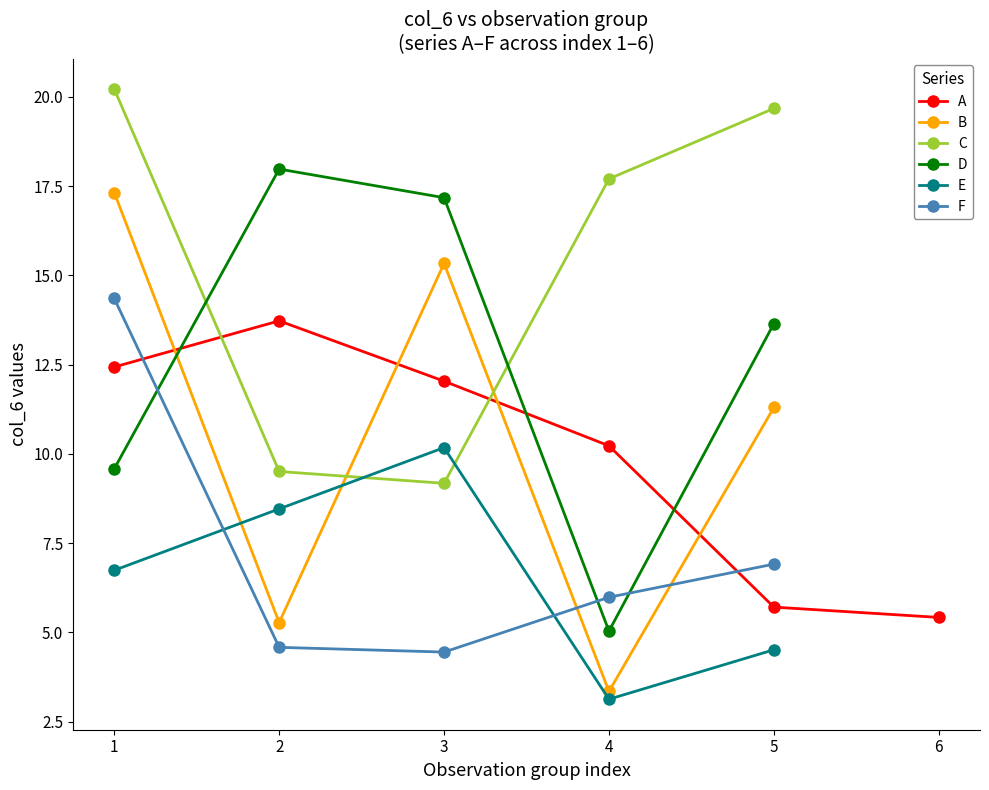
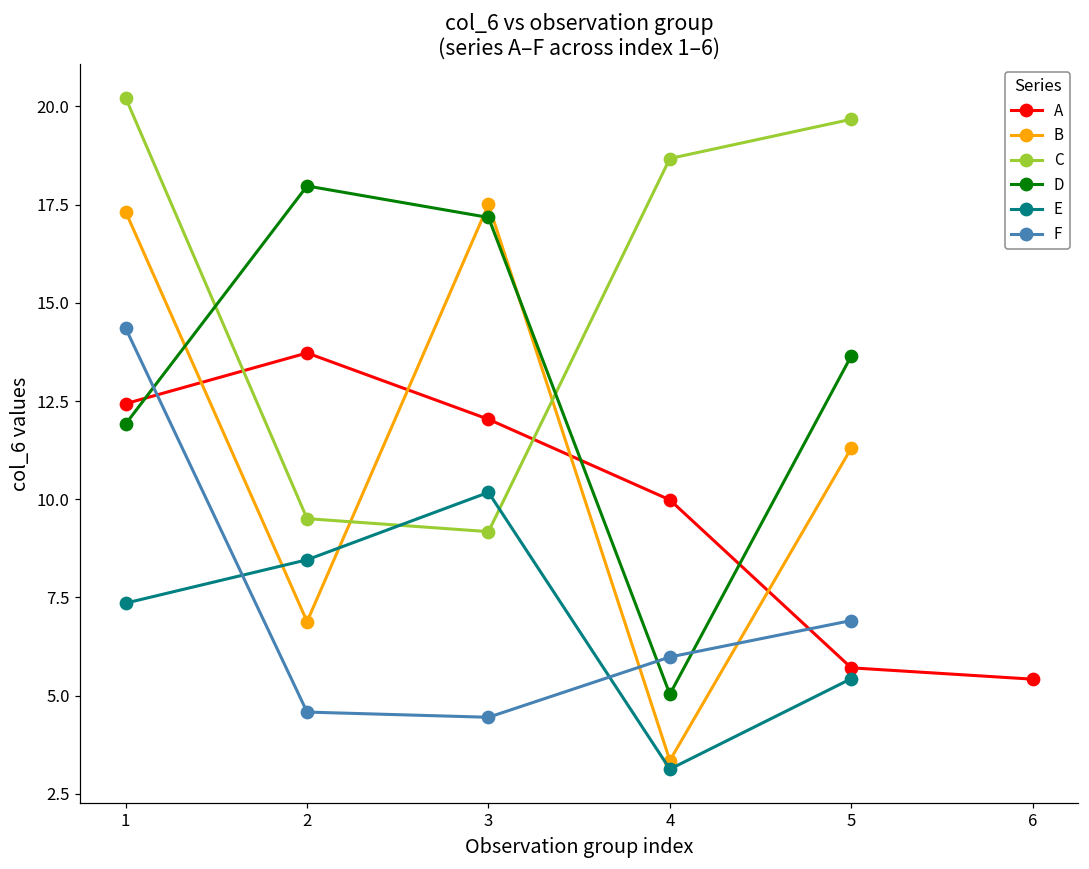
  {
    "A": {
      "1": 12.4,
      "2": 13.7,
      "3": 12.0,
-     "4": 10.2,
+     "4": 10.0,
      "5": 5.7,
      "6": 5.4
    },
    "B": {
      "1": 17.3,
-     "2": 5.3,
-     "3": 15.3,
+     "2": 6.9,
+     "3": 17.5,
      "4": 3.3,
      "5": 11.3
    },
    "C": {
      "1": 20.2,
      "2": 9.5,
      "3": 9.2,
-     "4": 17.7,
+     "4": 18.7,
      "5": 19.7
    },
    "D": {
-     "1": 9.6,
+     "1": 11.9,
      "2": 18.0,
      "3": 17.2,
      "4": 5.0,
      "5": 13.6
    },
    "E": {
-     "1": 6.7,
+     "1": 7.4,
      "2": 8.5,
      "3": 10.2,
      "4": 3.1,
-     "5": 4.5
+     "5": 5.4
    },
    "F": {
      "1": 14.4,
      "2": 4.6,
      "3": 4.4,
      "4": 6.0,
      "5": 6.9
    }
  }
